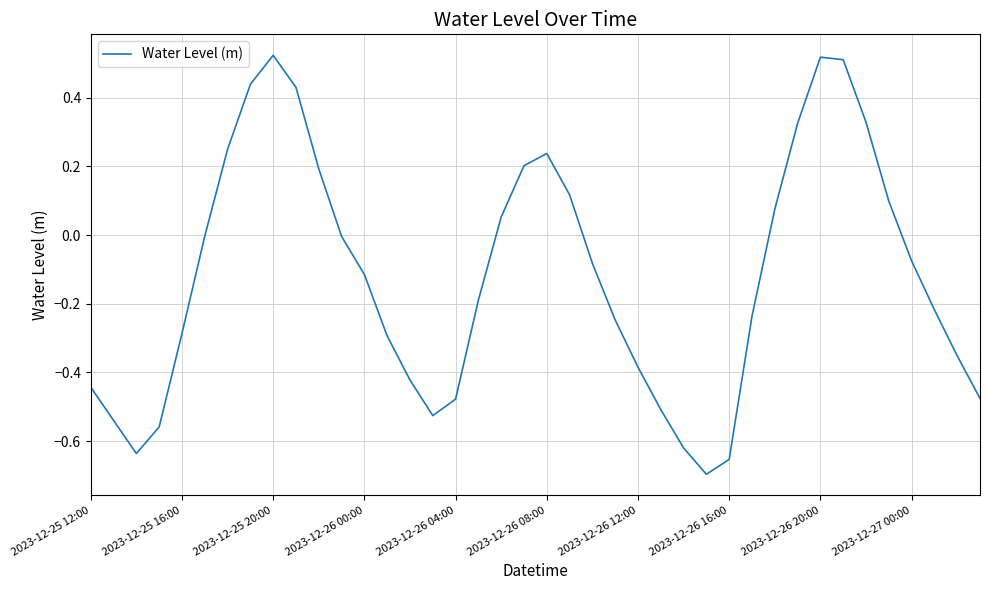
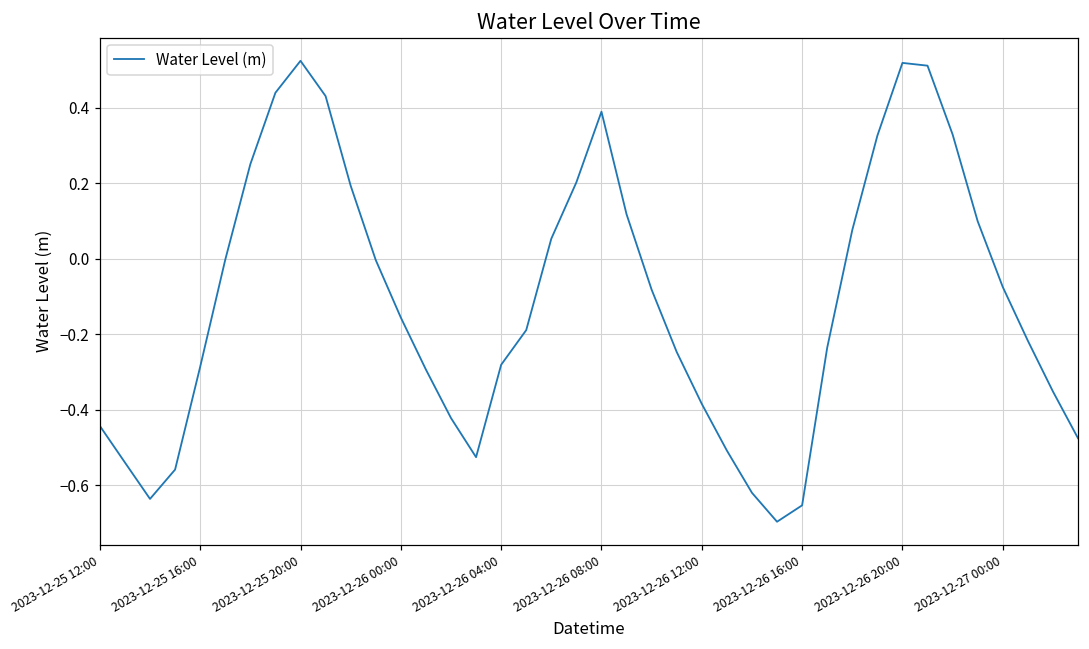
  {
    "2023-12-25 12:00": -0.44,
    "2023-12-25 16:00": -0.29,
    "2023-12-25 20:00": 0.52,
-   "2023-12-26 00:00": -0.11,
-   "2023-12-26 04:00": -0.48,
-   "2023-12-26 08:00": 0.24,
+   "2023-12-26 00:00": -0.16,
+   "2023-12-26 04:00": -0.28,
+   "2023-12-26 08:00": 0.39,
    "2023-12-26 12:00": -0.38,
    "2023-12-26 16:00": -0.65,
    "2023-12-26 20:00": 0.52,
    "2023-12-27 00:00": -0.07
  }
